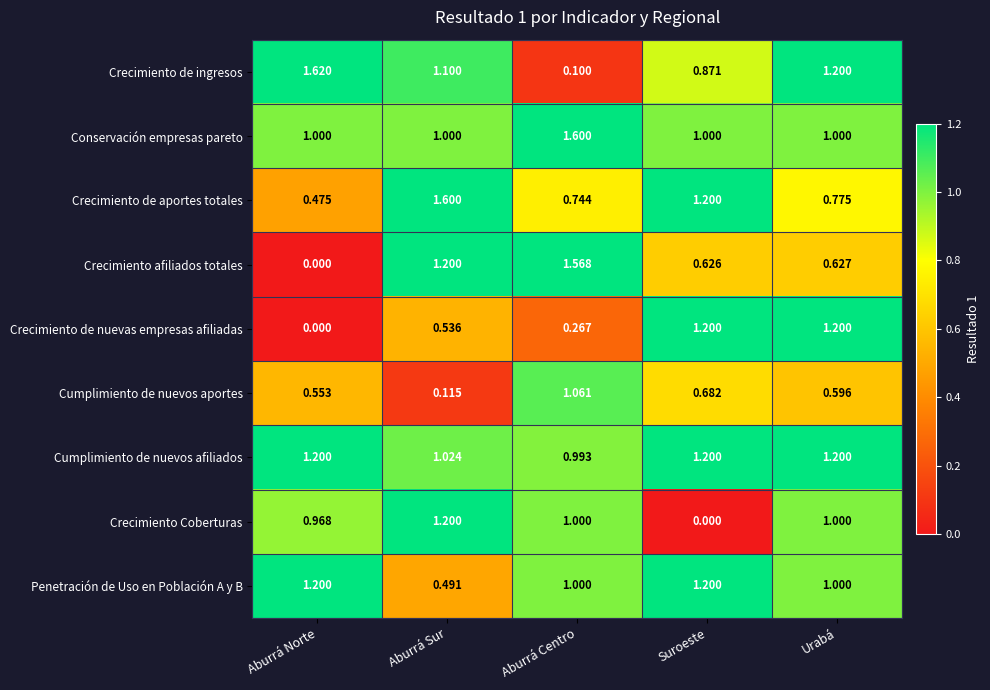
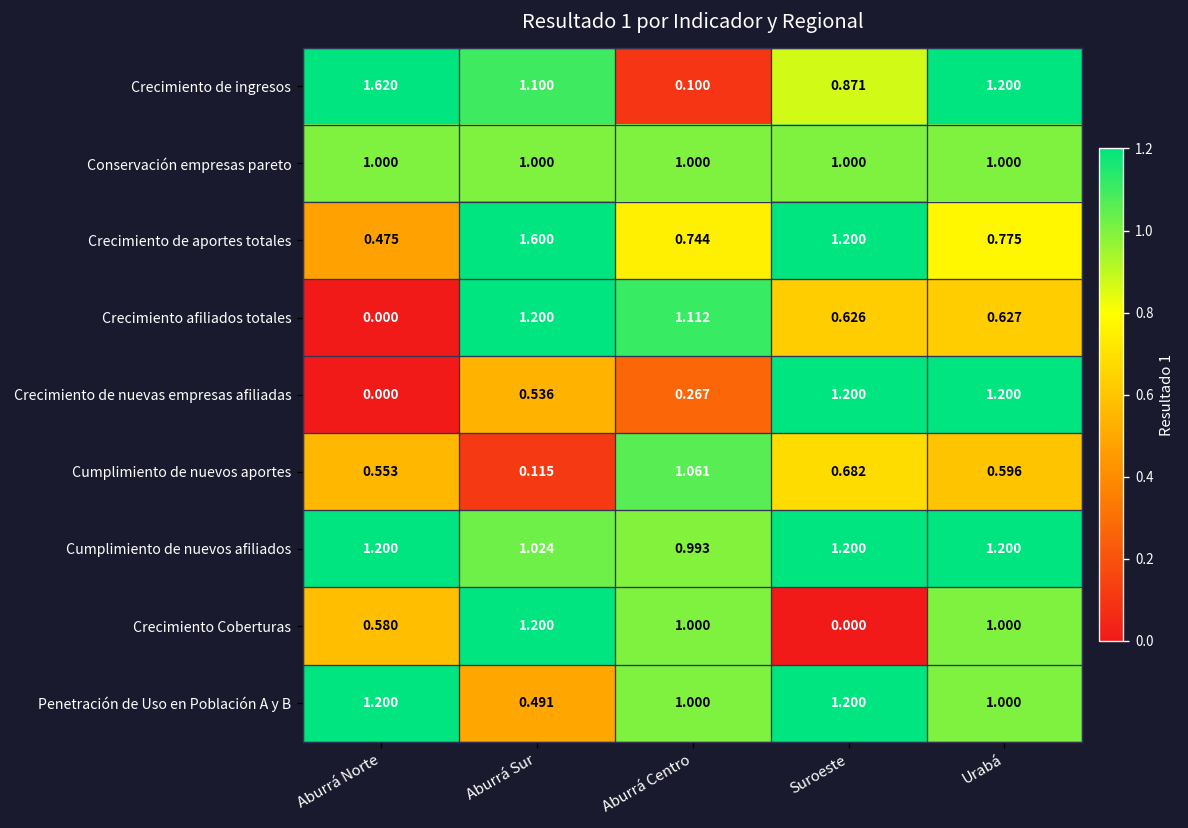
  {
    "Crecimiento de ingresos": {
      "Aburrá Norte": 1.620,
      "Aburrá Sur": 1.100,
      "Aburrá Centro": 0.100,
      "Suroeste": 0.871,
      "Urabá": 1.200
    },
    "Conservación empresas pareto": {
      "Aburrá Norte": 1.000,
      "Aburrá Sur": 1.000,
-     "Aburrá Centro": 1.600,
+     "Aburrá Centro": 1.000,
      "Suroeste": 1.000,
      "Urabá": 1.000
    },
    "Crecimiento de aportes totales": {
      "Aburrá Norte": 0.475,
      "Aburrá Sur": 1.600,
      "Aburrá Centro": 0.744,
      "Suroeste": 1.200,
      "Urabá": 0.775
    },
    "Crecimiento afiliados totales": {
      "Aburrá Norte": 0.000,
      "Aburrá Sur": 1.200,
-     "Aburrá Centro": 1.568,
+     "Aburrá Centro": 1.112,
      "Suroeste": 0.626,
      "Urabá": 0.627
    },
    "Crecimiento de nuevas empresas afiliadas": {
      "Aburrá Norte": 0.000,
      "Aburrá Sur": 0.536,
      "Aburrá Centro": 0.267,
      "Suroeste": 1.200,
      "Urabá": 1.200
    },
    "Cumplimiento de nuevos aportes": {
      "Aburrá Norte": 0.553,
      "Aburrá Sur": 0.115,
      "Aburrá Centro": 1.061,
      "Suroeste": 0.682,
      "Urabá": 0.596
    },
    "Cumplimiento de nuevos afiliados": {
      "Aburrá Norte": 1.200,
      "Aburrá Sur": 1.024,
      "Aburrá Centro": 0.993,
      "Suroeste": 1.200,
      "Urabá": 1.200
    },
    "Crecimiento Coberturas": {
-     "Aburrá Norte": 0.968,
+     "Aburrá Norte": 0.580,
      "Aburrá Sur": 1.200,
      "Aburrá Centro": 1.000,
      "Suroeste": 0.000,
      "Urabá": 1.000
    },
    "Penetración de Uso en Población A y B": {
      "Aburrá Norte": 1.200,
      "Aburrá Sur": 0.491,
      "Aburrá Centro": 1.000,
      "Suroeste": 1.200,
      "Urabá": 1.000
    }
  }
